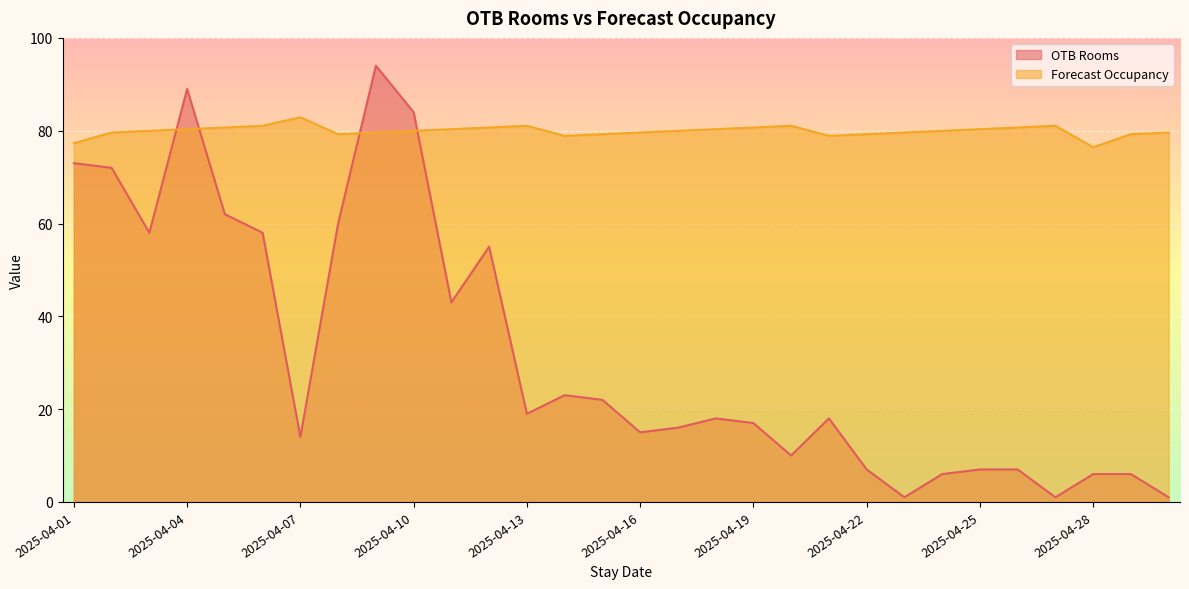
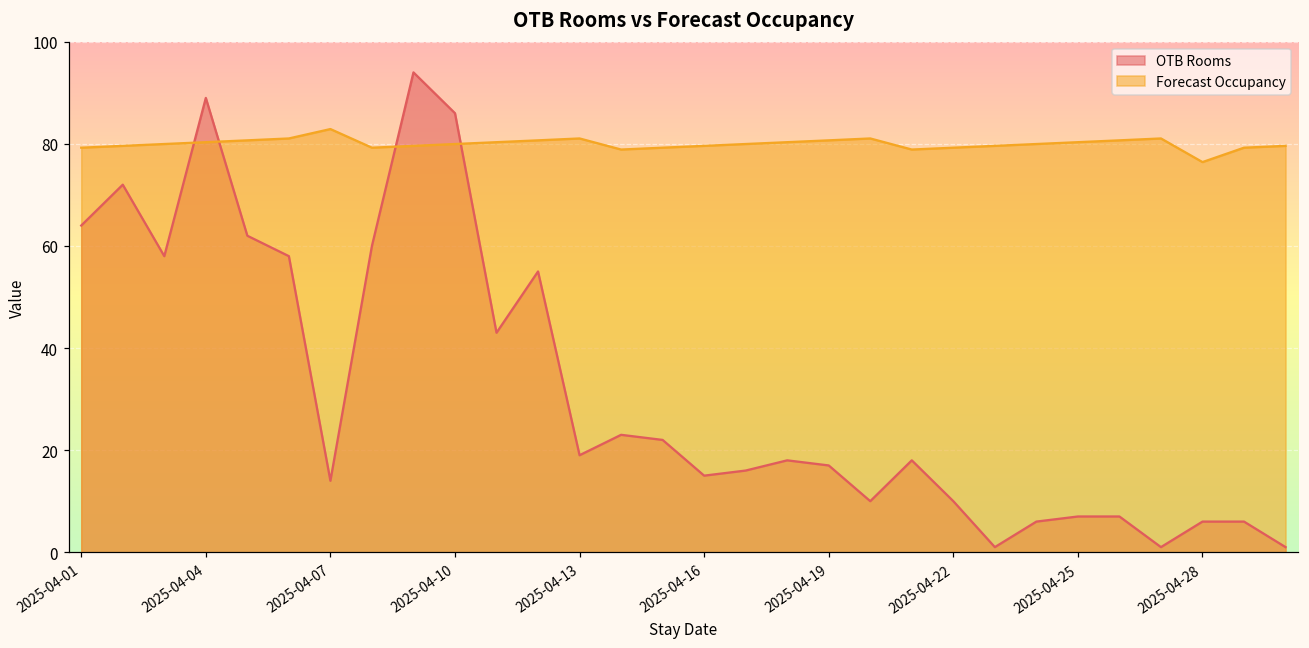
  {
    "OTB Rooms": {
-     "2025-04-01": 73,
+     "2025-04-01": 64,
      "2025-04-04": 89,
      "2025-04-07": 14,
-     "2025-04-10": 84,
+     "2025-04-10": 86,
      "2025-04-13": 19,
      "2025-04-16": 15,
      "2025-04-19": 17,
-     "2025-04-22": 7,
+     "2025-04-22": 10,
      "2025-04-25": 7,
      "2025-04-28": 6
    },
    "Forecast Occupancy": {
-     "2025-04-01": 77,
+     "2025-04-01": 79,
      "2025-04-04": 80,
      "2025-04-07": 83,
      "2025-04-10": 80,
      "2025-04-13": 81,
      "2025-04-16": 80,
      "2025-04-19": 81,
      "2025-04-22": 79,
      "2025-04-25": 80,
      "2025-04-28": 76
    }
  }
